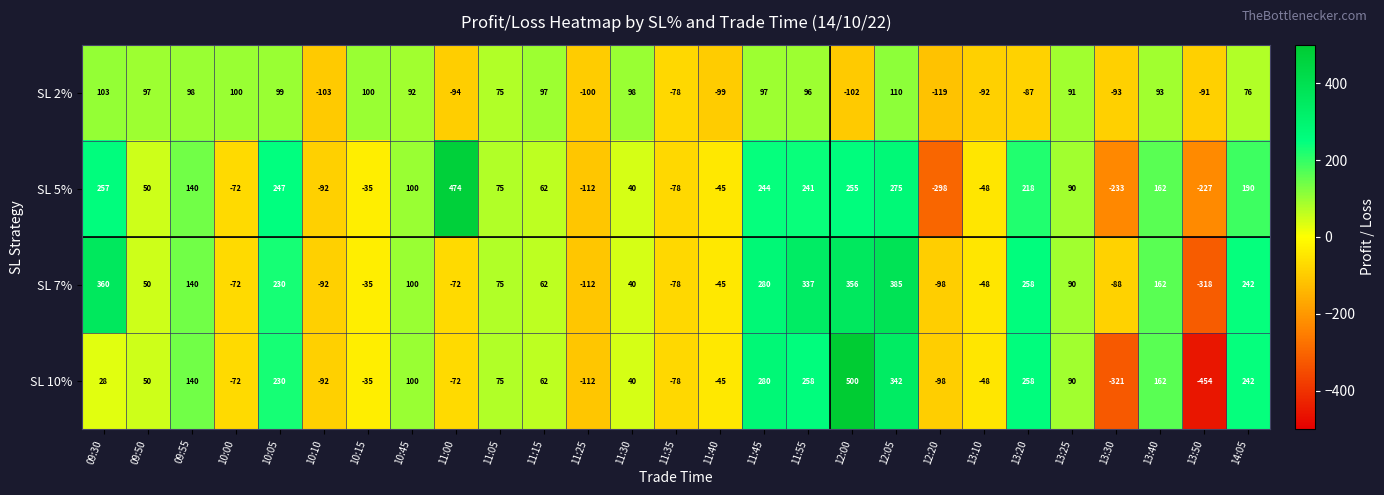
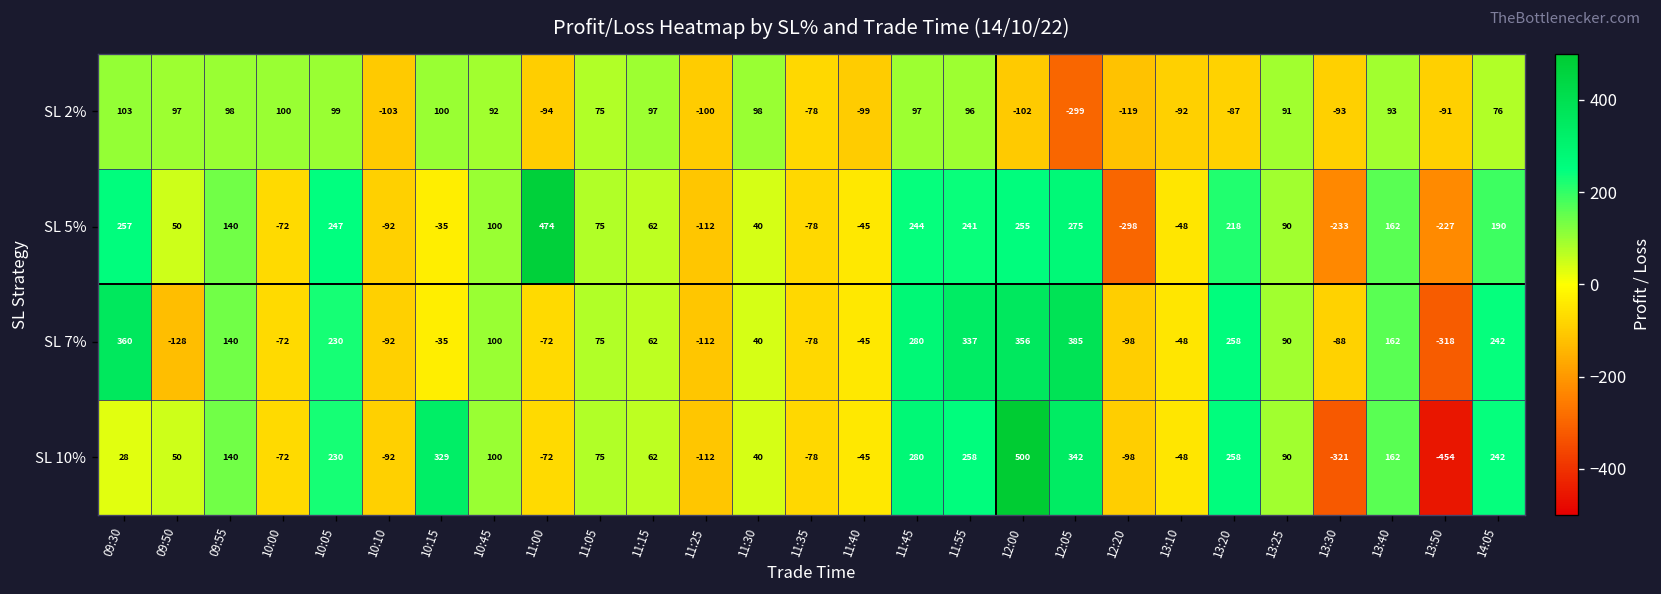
  {
    "SL 2%": {
      "09:30": 103,
      "09:50": 97,
      "09:55": 98,
      "10:00": 100,
      "10:05": 99,
      "10:10": -103,
      "10:15": 100,
      "10:45": 92,
      "11:00": -94,
      "11:05": 75,
      "11:15": 97,
      "11:25": -100,
      "11:30": 98,
      "11:35": -78,
      "11:40": -99,
      "11:45": 97,
      "11:55": 96,
      "12:00": -102,
-     "12:05": 110,
+     "12:05": -299,
      "12:20": -119,
      "13:10": -92,
      "13:20": -87,
      "13:25": 91,
      "13:30": -93,
      "13:40": 93,
      "13:50": -91,
      "14:05": 76
    },
    "SL 5%": {
      "09:30": 257,
      "09:50": 50,
      "09:55": 140,
      "10:00": -72,
      "10:05": 247,
      "10:10": -92,
      "10:15": -35,
      "10:45": 100,
      "11:00": 474,
      "11:05": 75,
      "11:15": 62,
      "11:25": -112,
      "11:30": 40,
      "11:35": -78,
      "11:40": -45,
      "11:45": 244,
      "11:55": 241,
      "12:00": 255,
      "12:05": 275,
      "12:20": -298,
      "13:10": -48,
      "13:20": 218,
      "13:25": 90,
      "13:30": -233,
      "13:40": 162,
      "13:50": -227,
      "14:05": 190
    },
    "SL 7%": {
      "09:30": 360,
-     "09:50": 50,
+     "09:50": -128,
      "09:55": 140,
      "10:00": -72,
      "10:05": 230,
      "10:10": -92,
      "10:15": -35,
      "10:45": 100,
      "11:00": -72,
      "11:05": 75,
      "11:15": 62,
      "11:25": -112,
      "11:30": 40,
      "11:35": -78,
      "11:40": -45,
      "11:45": 280,
      "11:55": 337,
      "12:00": 356,
      "12:05": 385,
      "12:20": -98,
      "13:10": -48,
      "13:20": 258,
      "13:25": 90,
      "13:30": -88,
      "13:40": 162,
      "13:50": -318,
      "14:05": 242
    },
    "SL 10%": {
      "09:30": 28,
      "09:50": 50,
      "09:55": 140,
      "10:00": -72,
      "10:05": 230,
      "10:10": -92,
-     "10:15": -35,
+     "10:15": 329,
      "10:45": 100,
      "11:00": -72,
      "11:05": 75,
      "11:15": 62,
      "11:25": -112,
      "11:30": 40,
      "11:35": -78,
      "11:40": -45,
      "11:45": 280,
      "11:55": 258,
      "12:00": 500,
      "12:05": 342,
      "12:20": -98,
      "13:10": -48,
      "13:20": 258,
      "13:25": 90,
      "13:30": -321,
      "13:40": 162,
      "13:50": -454,
      "14:05": 242
    }
  }
